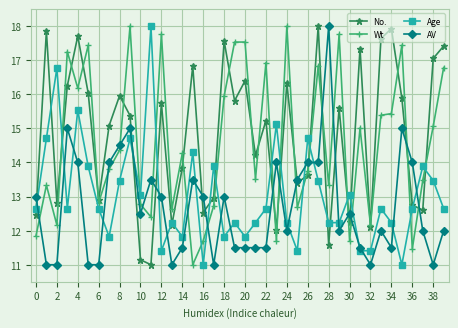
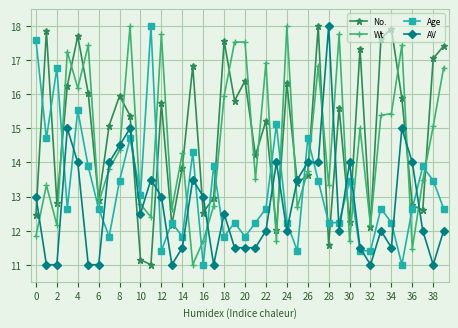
  {
    "Age": {
-     "0": 12.6,
+     "0": 17.6,
      "2": 16.8,
      "4": 15.5,
      "6": 12.6,
      "8": 13.5,
      "10": 13.1,
      "12": 11.4,
      "14": 11.8,
      "16": 11.0,
      "18": 11.8,
      "20": 11.8,
      "22": 12.6,
      "24": 12.2,
      "26": 14.7,
      "28": 12.2,
-     "30": 13.1,
+     "30": 13.5,
      "32": 11.4,
      "34": 12.2,
      "36": 12.6,
      "38": 13.5
    },
    "AV": {
      "0": 13.0,
      "2": 11.0,
      "4": 14.0,
      "6": 11.0,
      "8": 14.5,
      "10": 12.5,
      "12": 13.0,
      "14": 11.5,
      "16": 13.0,
-     "18": 13.0,
+     "18": 12.5,
      "20": 11.5,
-     "22": 11.5,
+     "22": 12.0,
      "24": 12.0,
      "26": 14.0,
      "28": 18.0,
-     "30": 12.5,
+     "30": 14.0,
      "32": 11.0,
      "34": 11.5,
      "36": 14.0,
      "38": 11.0
    }
  }
